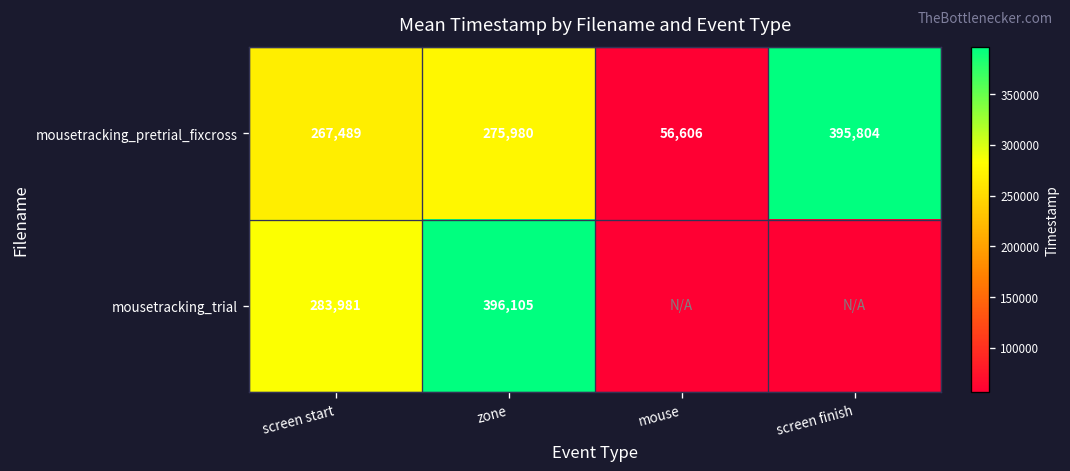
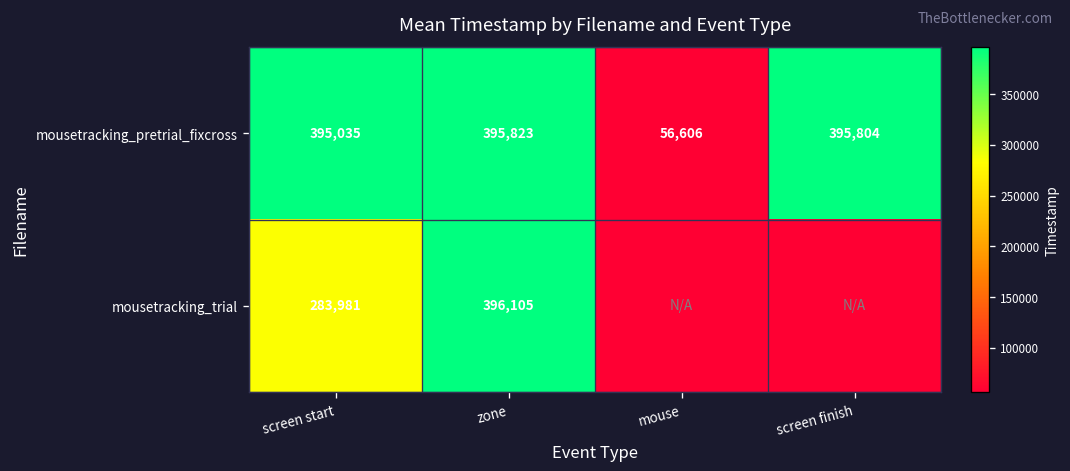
  {
    "mousetracking_pretrial_fixcross": {
-     "screen start": "267,489",
-     "zone": "275,980",
+     "screen start": "395,035",
+     "zone": "395,823",
      "mouse": "56,606",
      "screen finish": "395,804"
    },
    "mousetracking_trial": {
      "screen start": "283,981",
      "zone": "396,105"
    }
  }
